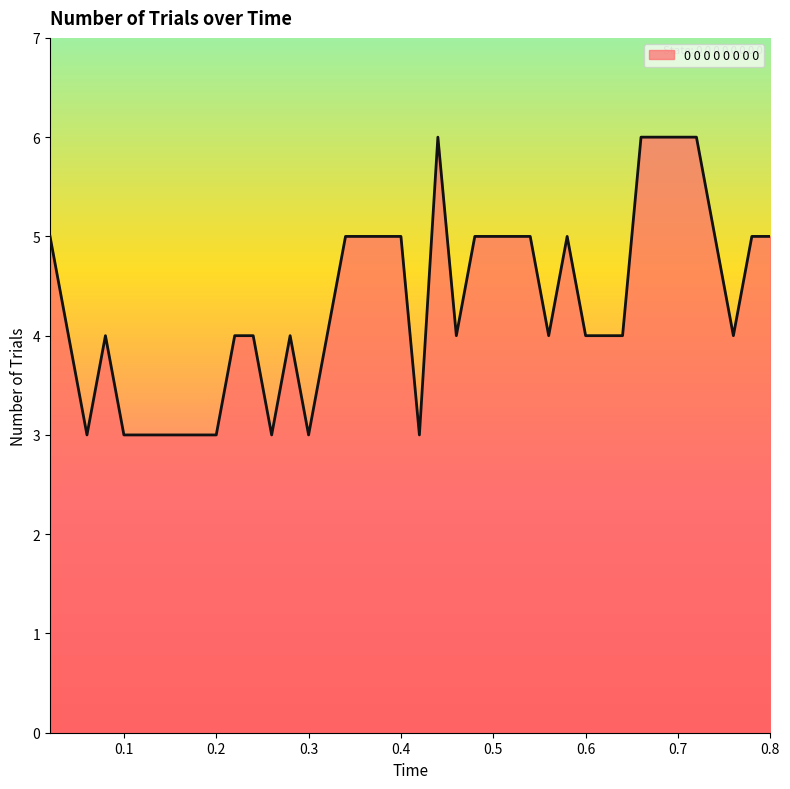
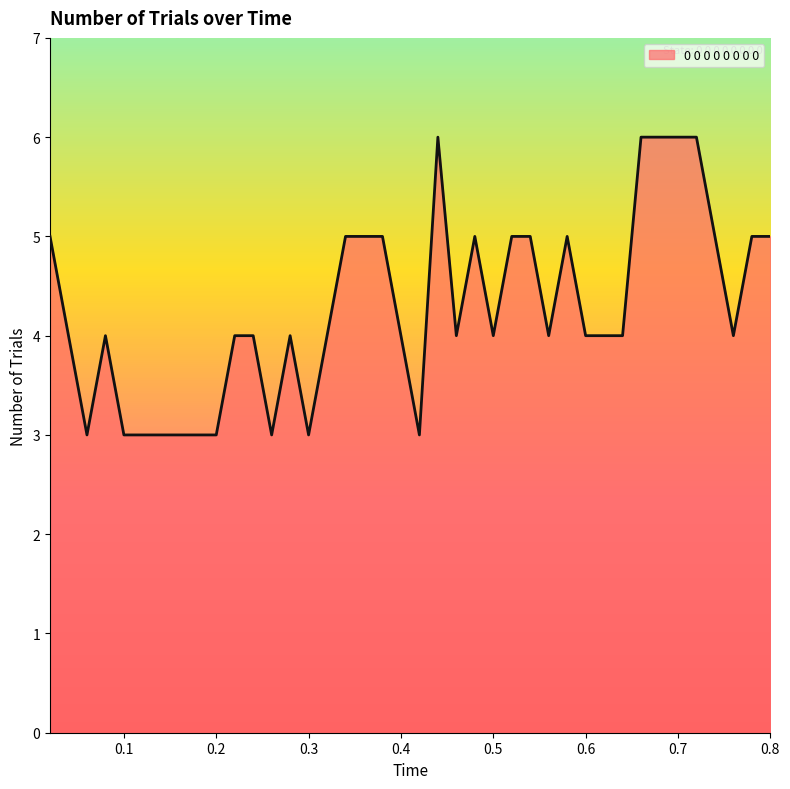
  {
    "0.1": 3,
    "0.2": 3,
    "0.3": 3,
-   "0.4": 5,
-   "0.5": 5,
+   "0.4": 4,
+   "0.5": 4,
    "0.6": 4,
    "0.7": 6,
    "0.8": 5
  }
